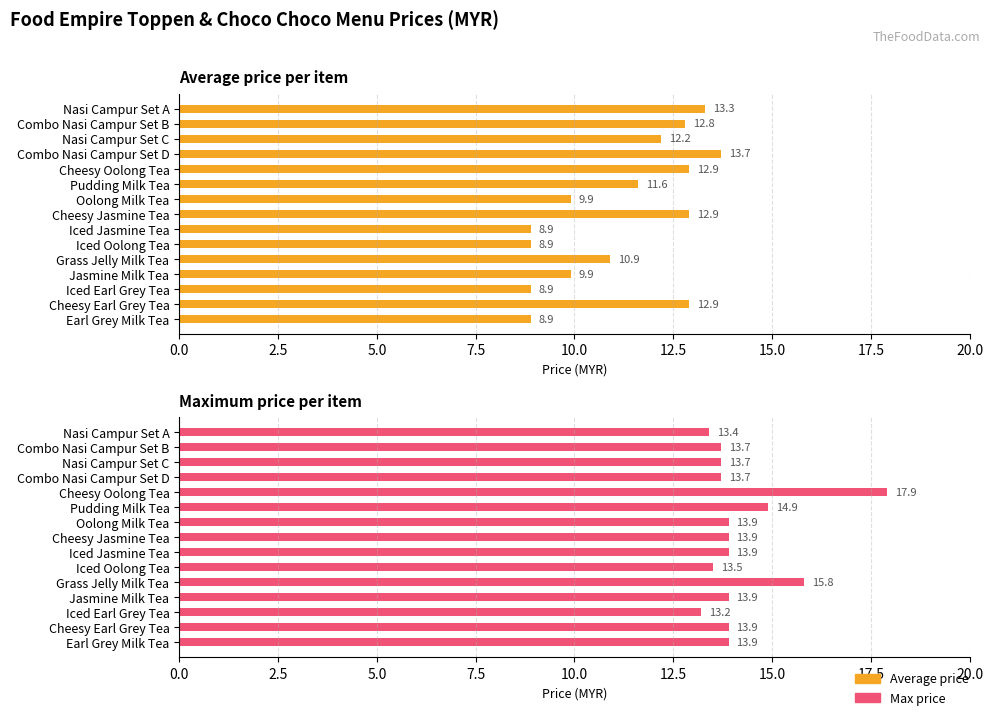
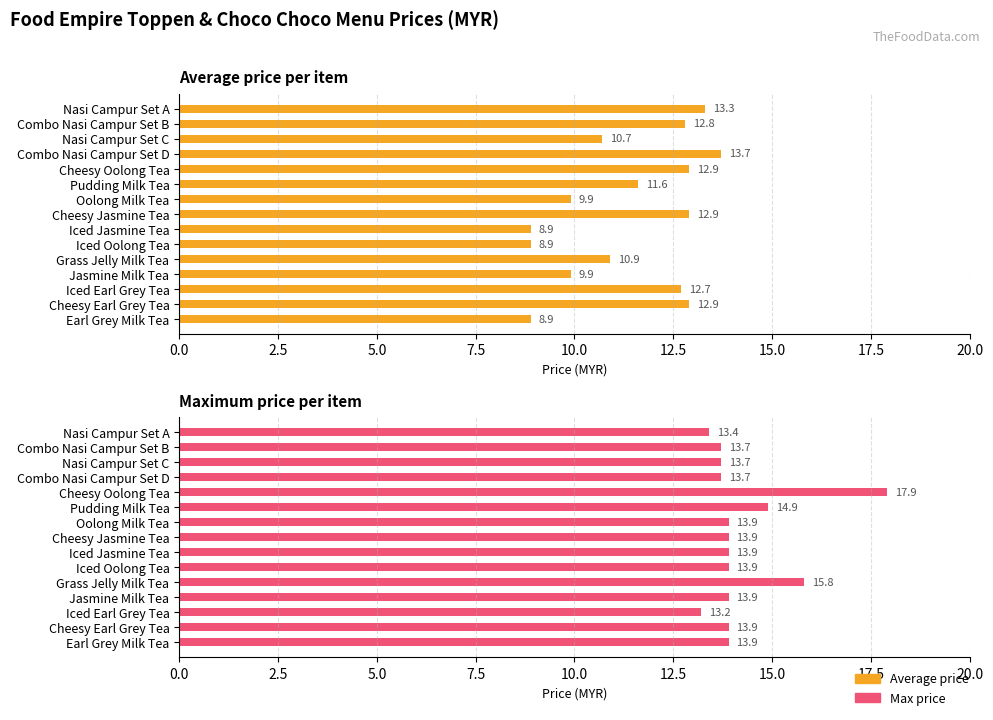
  {
    "Average price per item": {
      "Nasi Campur Set A": 13.3,
      "Combo Nasi Campur Set B": 12.8,
-     "Nasi Campur Set C": 12.2,
+     "Nasi Campur Set C": 10.7,
      "Combo Nasi Campur Set D": 13.7,
      "Cheesy Oolong Tea": 12.9,
      "Pudding Milk Tea": 11.6,
      "Oolong Milk Tea": 9.9,
      "Cheesy Jasmine Tea": 12.9,
      "Iced Jasmine Tea": 8.9,
      "Iced Oolong Tea": 8.9,
      "Grass Jelly Milk Tea": 10.9,
      "Jasmine Milk Tea": 9.9,
-     "Iced Earl Grey Tea": 8.9,
+     "Iced Earl Grey Tea": 12.7,
      "Cheesy Earl Grey Tea": 12.9,
      "Earl Grey Milk Tea": 8.9
    },
    "Maximum price per item": {
      "Nasi Campur Set A": 13.4,
      "Combo Nasi Campur Set B": 13.7,
      "Nasi Campur Set C": 13.7,
      "Combo Nasi Campur Set D": 13.7,
      "Cheesy Oolong Tea": 17.9,
      "Pudding Milk Tea": 14.9,
      "Oolong Milk Tea": 13.9,
      "Cheesy Jasmine Tea": 13.9,
      "Iced Jasmine Tea": 13.9,
-     "Iced Oolong Tea": 13.5,
+     "Iced Oolong Tea": 13.9,
      "Grass Jelly Milk Tea": 15.8,
      "Jasmine Milk Tea": 13.9,
      "Iced Earl Grey Tea": 13.2,
      "Cheesy Earl Grey Tea": 13.9,
      "Earl Grey Milk Tea": 13.9
    }
  }
